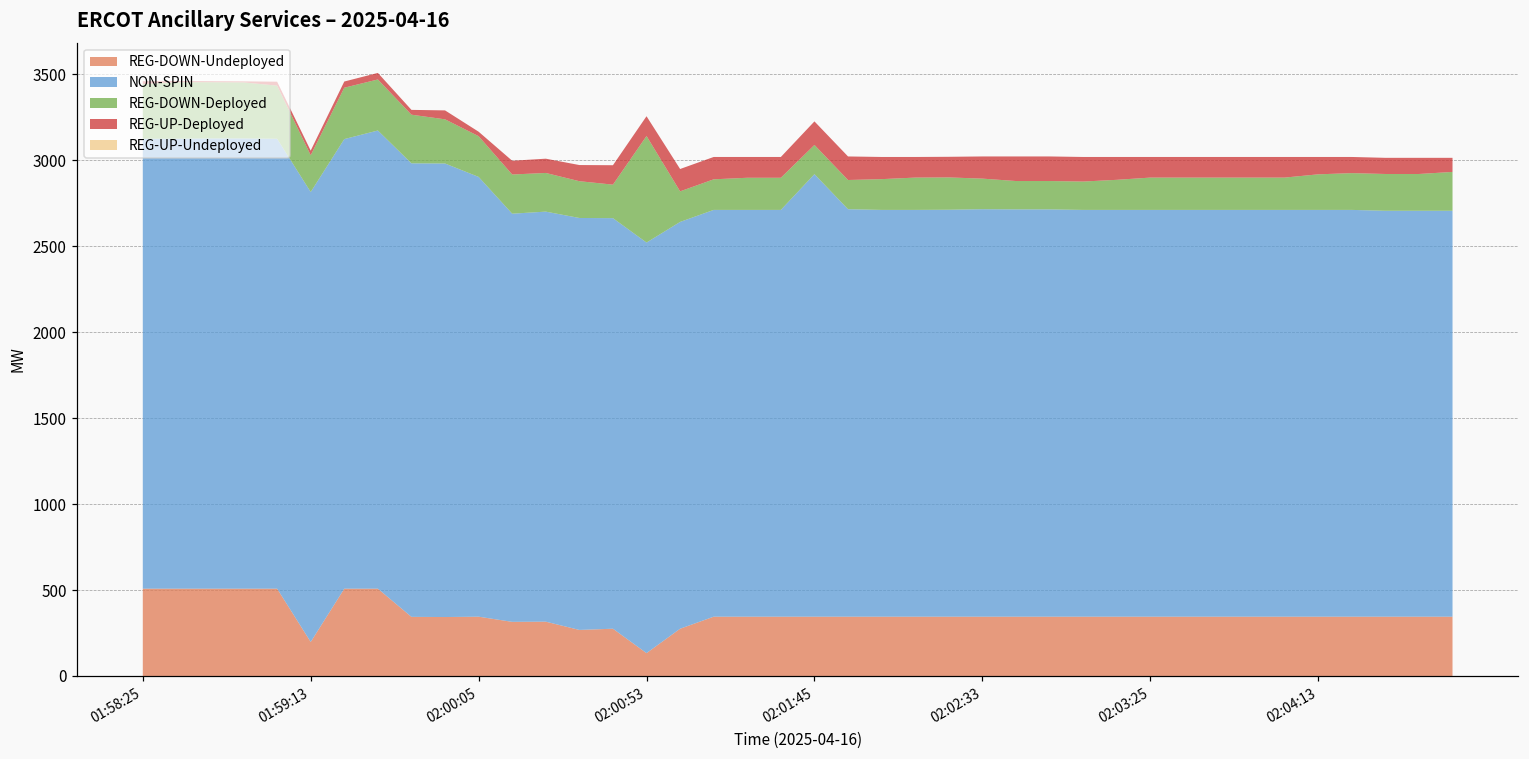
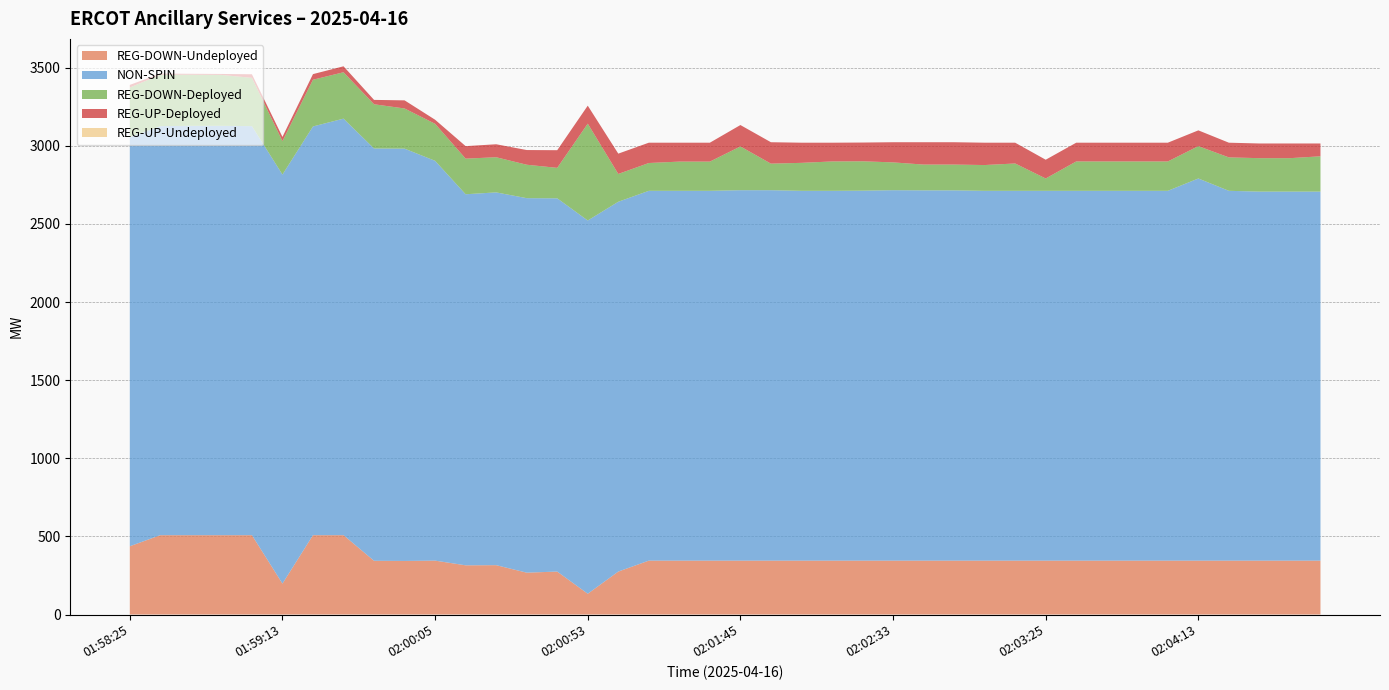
  {
    "REG-DOWN-Undeployed": {
-     "01:58:25": 510,
+     "01:58:25": 440,
      "01:59:13": 200,
      "02:00:05": 350,
      "02:00:53": 130,
      "02:01:45": 350,
      "02:02:33": 350,
      "02:03:25": 350,
      "02:04:13": 350
    },
    "NON-SPIN": {
      "01:59:13": 2620,
      "02:00:05": 2560,
      "02:00:53": 2390,
-     "02:01:45": 2580,
+     "02:01:45": 2370,
      "02:02:33": 2370,
      "02:03:25": 2370,
-     "02:04:13": 2370
+     "02:04:13": 2450
    },
    "REG-DOWN-Deployed": {
      "01:59:13": 210,
      "02:00:05": 240,
      "02:00:53": 620,
-     "02:01:45": 170,
+     "02:01:45": 280,
      "02:02:33": 180,
-     "02:03:25": 190,
+     "02:03:25": 80,
      "02:04:13": 210
    }
  }
